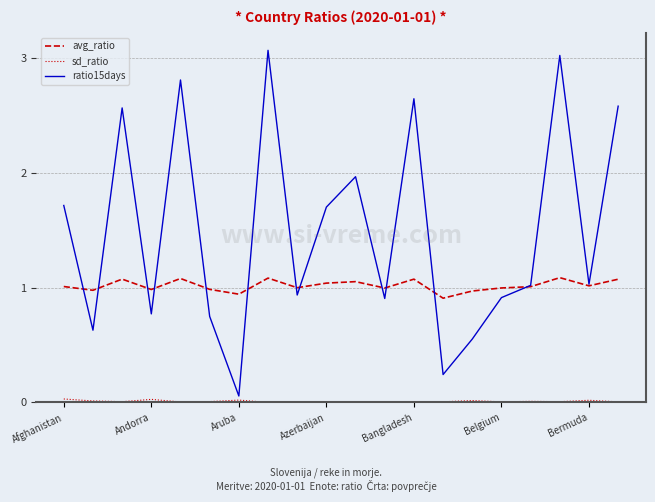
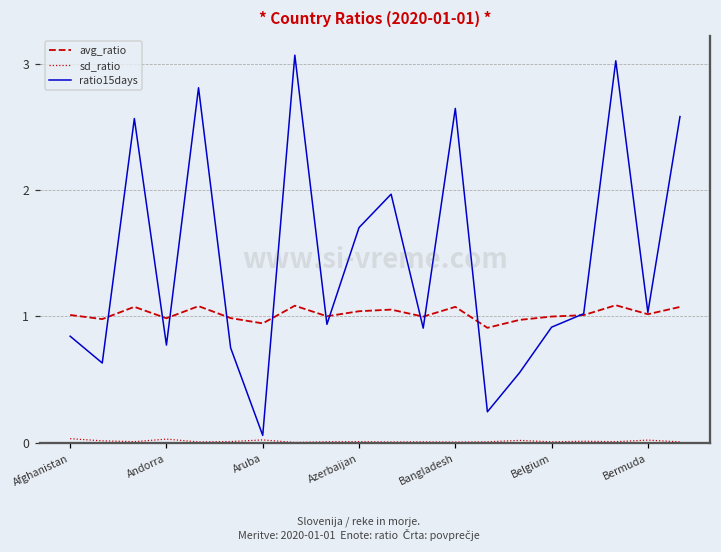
  {
    "ratio15days": {
-     "Afghanistan": 1.72,
+     "Afghanistan": 0.84,
      "Andorra": 0.77,
      "Aruba": 0.06,
      "Azerbaijan": 1.70,
      "Bangladesh": 2.65,
      "Belgium": 0.91
    }
  }
